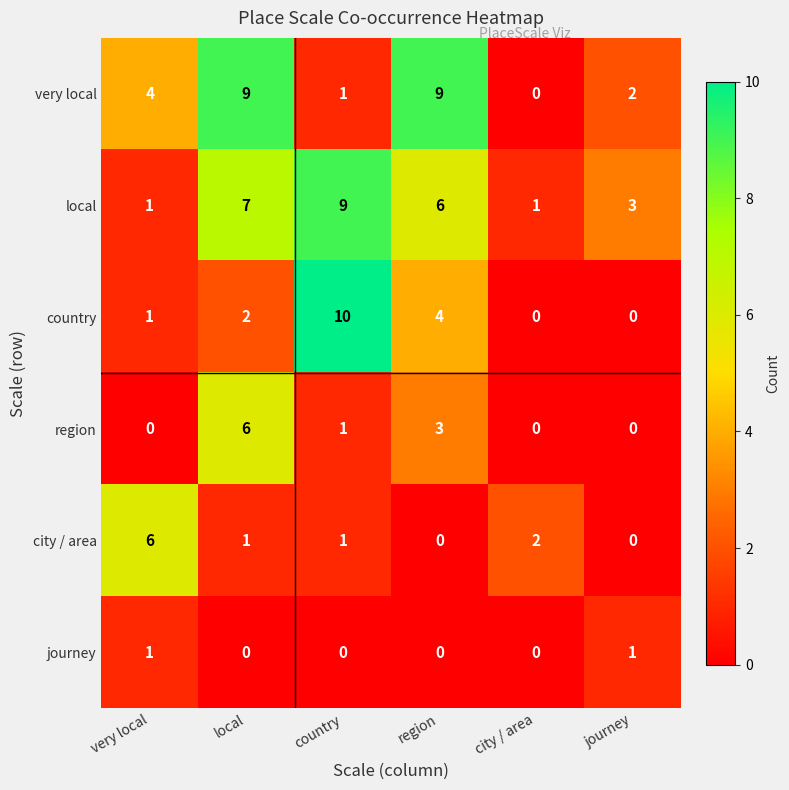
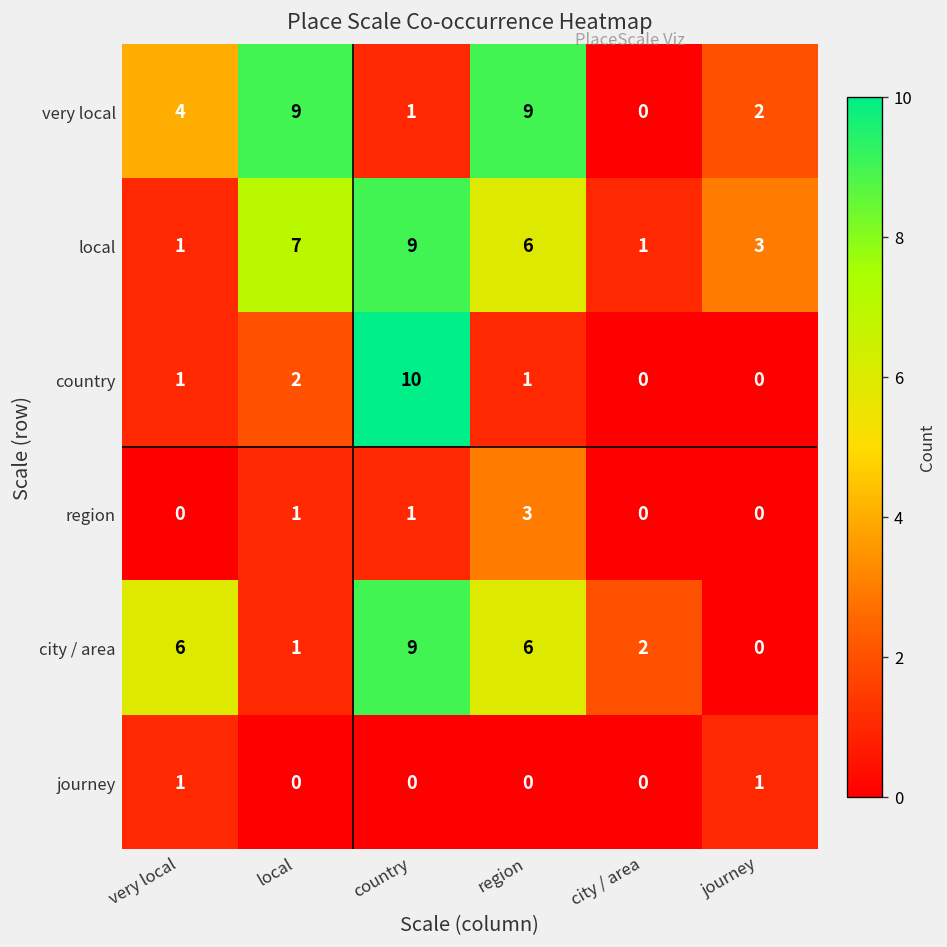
  {
    "very local": {
      "very local": 4,
      "local": 9,
      "country": 1,
      "region": 9,
      "city / area": 0,
      "journey": 2
    },
    "local": {
      "very local": 1,
      "local": 7,
      "country": 9,
      "region": 6,
      "city / area": 1,
      "journey": 3
    },
    "country": {
      "very local": 1,
      "local": 2,
      "country": 10,
-     "region": 4,
+     "region": 1,
      "city / area": 0,
      "journey": 0
    },
    "region": {
      "very local": 0,
-     "local": 6,
+     "local": 1,
      "country": 1,
      "region": 3,
      "city / area": 0,
      "journey": 0
    },
    "city / area": {
      "very local": 6,
      "local": 1,
-     "country": 1,
-     "region": 0,
+     "country": 9,
+     "region": 6,
      "city / area": 2,
      "journey": 0
    },
    "journey": {
      "very local": 1,
      "local": 0,
      "country": 0,
      "region": 0,
      "city / area": 0,
      "journey": 1
    }
  }
